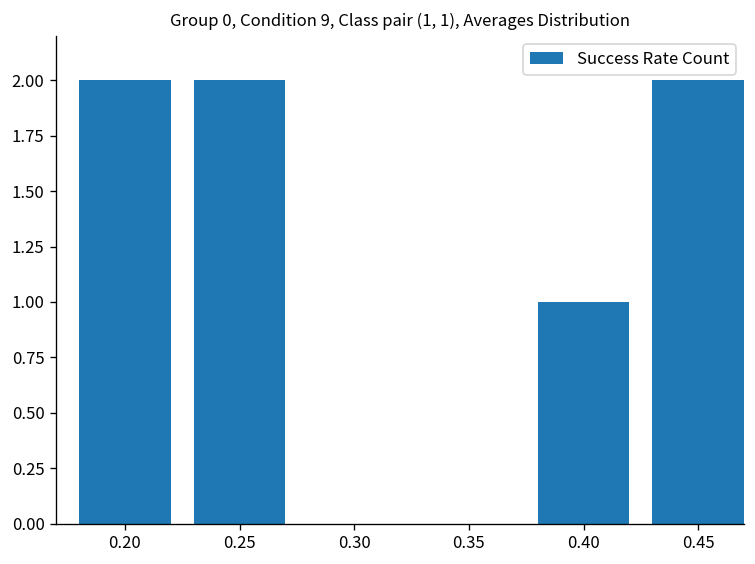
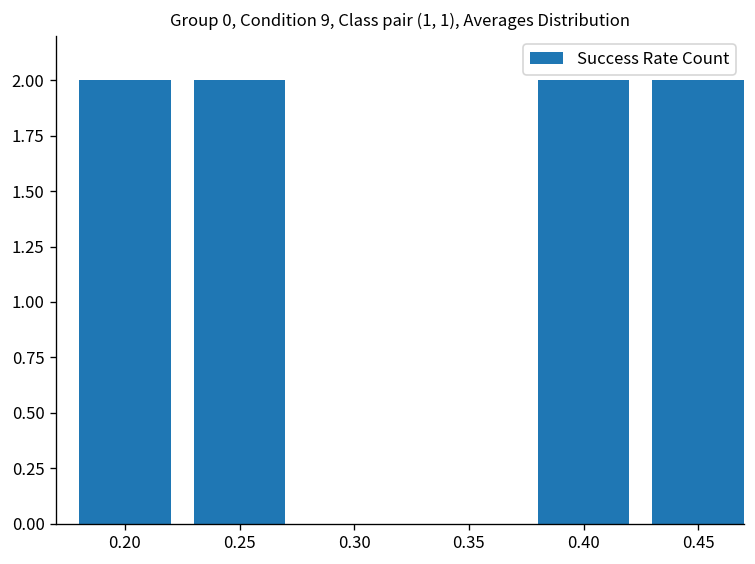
  {
    "0.20": 2,
    "0.25": 2,
    "0.30": 0,
    "0.35": 0,
-   "0.40": 1,
+   "0.40": 2,
    "0.45": 2
  }
